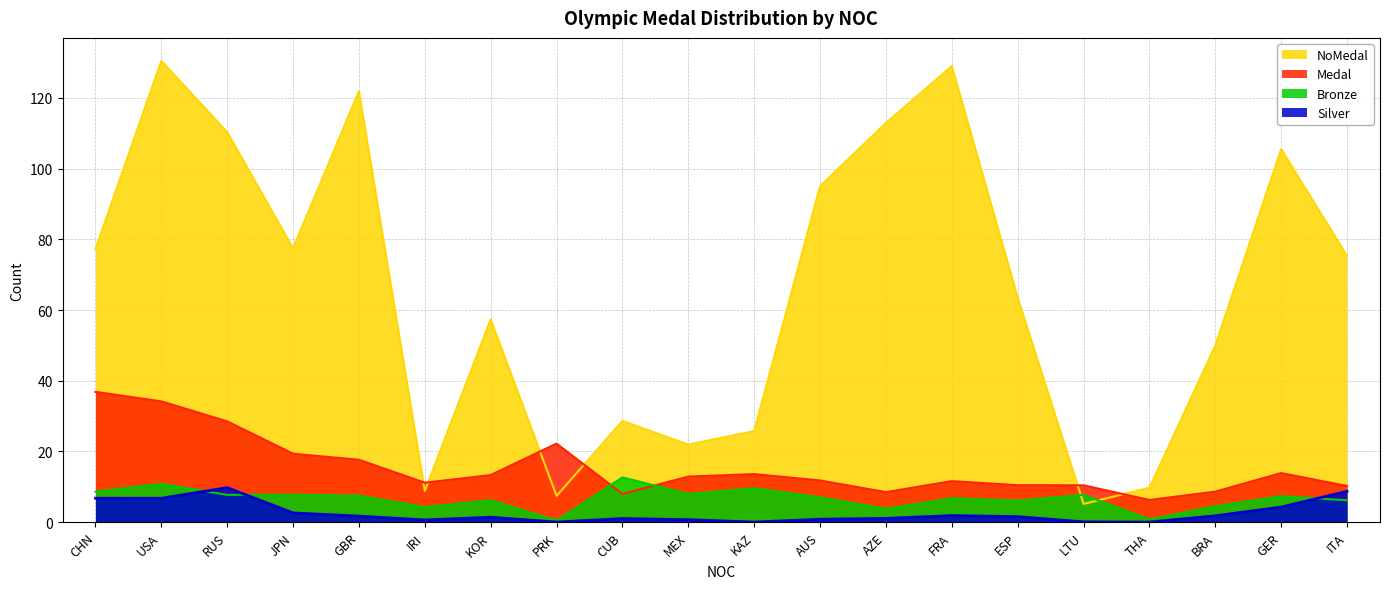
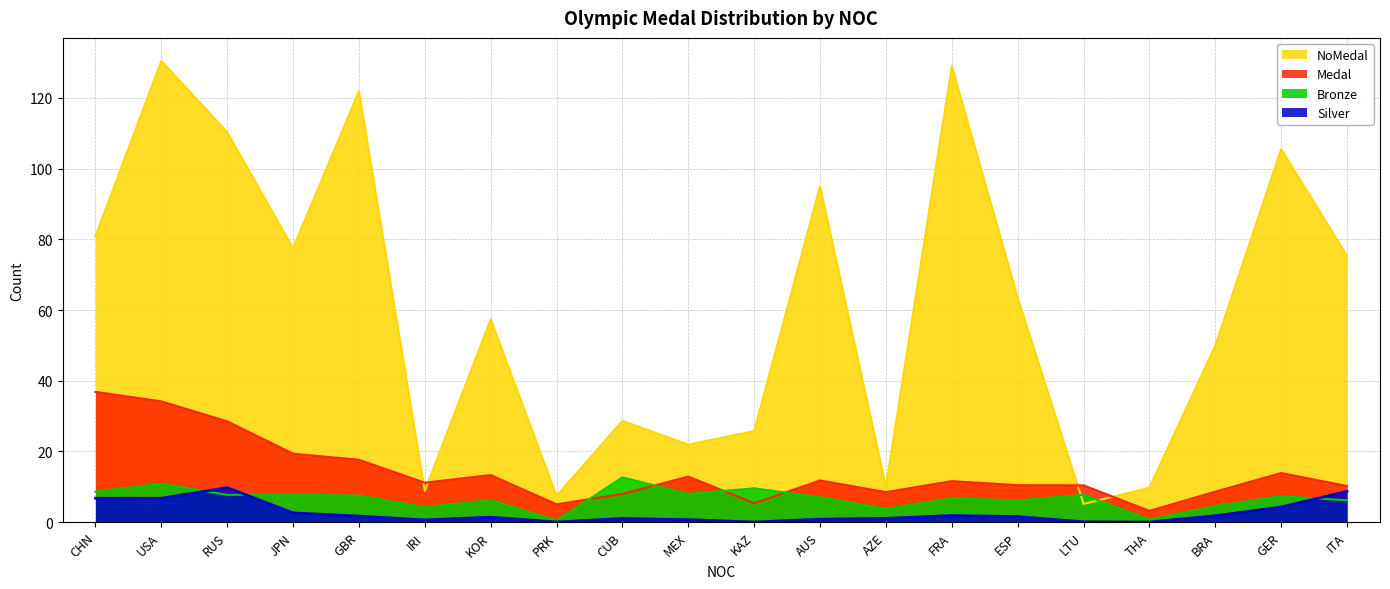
  {
    "NoMedal": {
-     "CHN": 77,
+     "CHN": 81,
      "USA": 130,
      "RUS": 110,
      "JPN": 77,
      "GBR": 122,
      "IRI": 9,
      "KOR": 57,
      "PRK": 7,
      "CUB": 29,
      "MEX": 22,
      "KAZ": 26,
      "AUS": 95,
-     "AZE": 113,
+     "AZE": 10,
      "FRA": 129,
      "ESP": 64,
      "LTU": 5,
      "THA": 10,
      "BRA": 50,
      "GER": 106,
      "ITA": 75
    },
    "Medal": {
      "CHN": 37,
      "USA": 34,
      "RUS": 28,
      "JPN": 19,
      "GBR": 18,
      "IRI": 11,
      "KOR": 13,
-     "PRK": 22,
+     "PRK": 5,
      "CUB": 8,
      "MEX": 13,
-     "KAZ": 14,
+     "KAZ": 5,
      "AUS": 12,
      "AZE": 8,
      "FRA": 12,
      "ESP": 10,
      "LTU": 10,
-     "THA": 6,
+     "THA": 3,
      "BRA": 9,
      "GER": 14,
      "ITA": 10
    },
    "Bronze": {
      "CHN": 9,
      "USA": 11,
      "RUS": 8,
      "JPN": 8,
      "GBR": 7,
      "IRI": 4,
      "KOR": 6,
      "CUB": 13,
      "MEX": 8,
      "KAZ": 10,
      "AUS": 7,
      "AZE": 4,
      "FRA": 7,
      "ESP": 6,
      "LTU": 8,
      "THA": 1,
      "BRA": 5,
      "GER": 7,
      "ITA": 6
    },
    "Silver": {
      "CHN": 7,
      "USA": 7,
      "RUS": 10,
      "JPN": 3,
      "GBR": 2,
      "IRI": 1,
      "KOR": 1,
      "CUB": 1,
      "MEX": 1,
      "KAZ": 0,
      "AUS": 1,
      "AZE": 1,
      "FRA": 2,
      "ESP": 2,
      "LTU": 0,
      "THA": 0,
      "BRA": 2,
      "GER": 4,
      "ITA": 9
    }
  }
